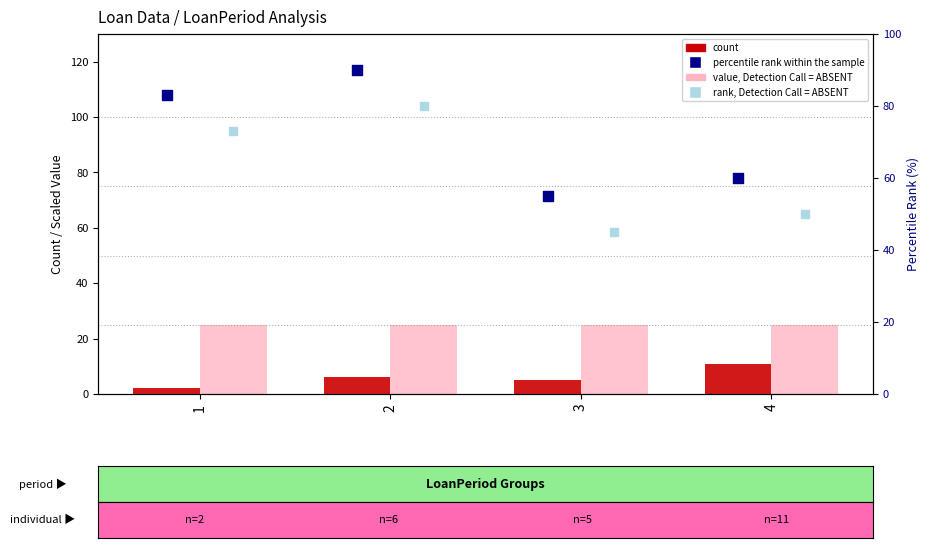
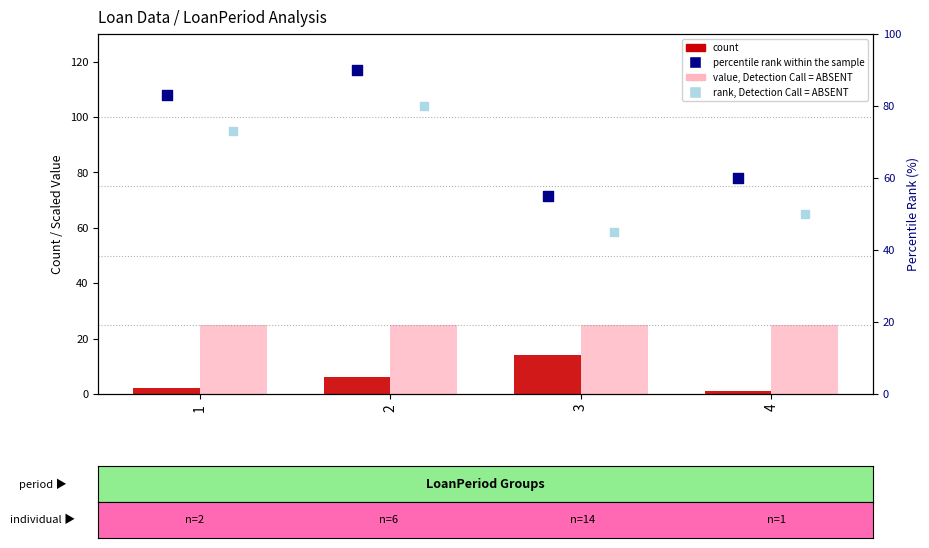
  {
    "count": {
-     "3": 5,
-     "4": 11
+     "3": 14,
+     "4": 1
    }
  }
